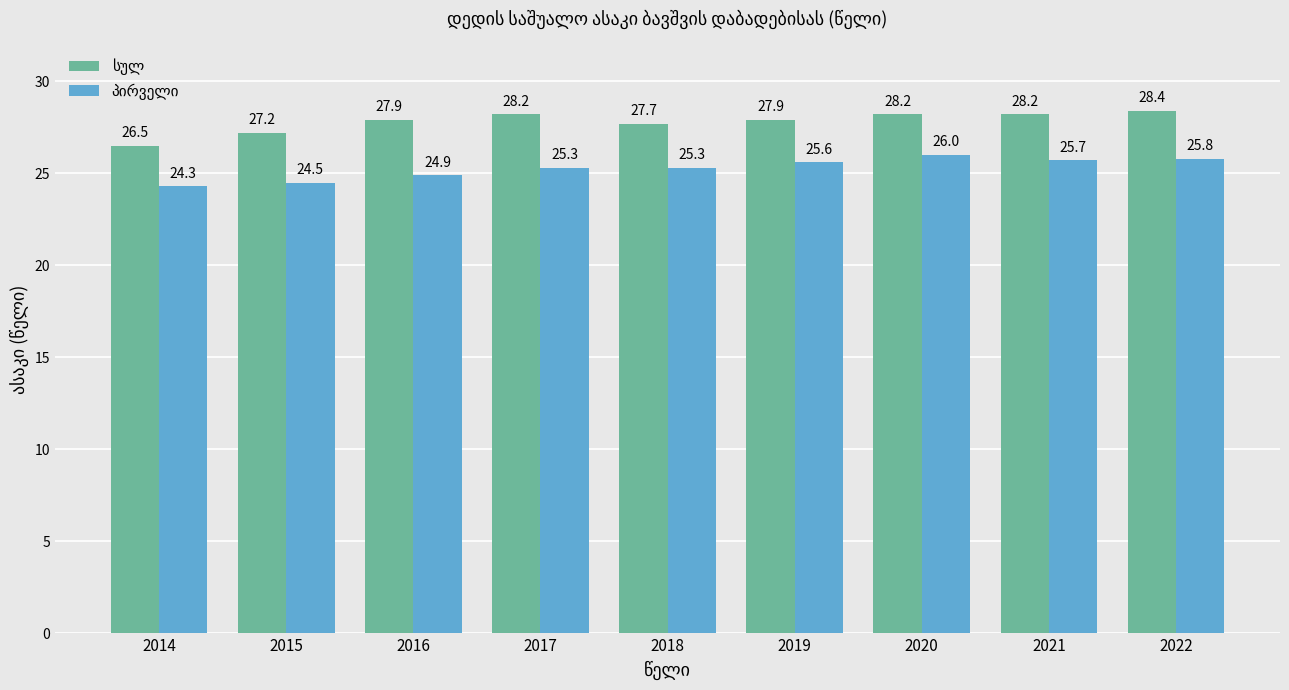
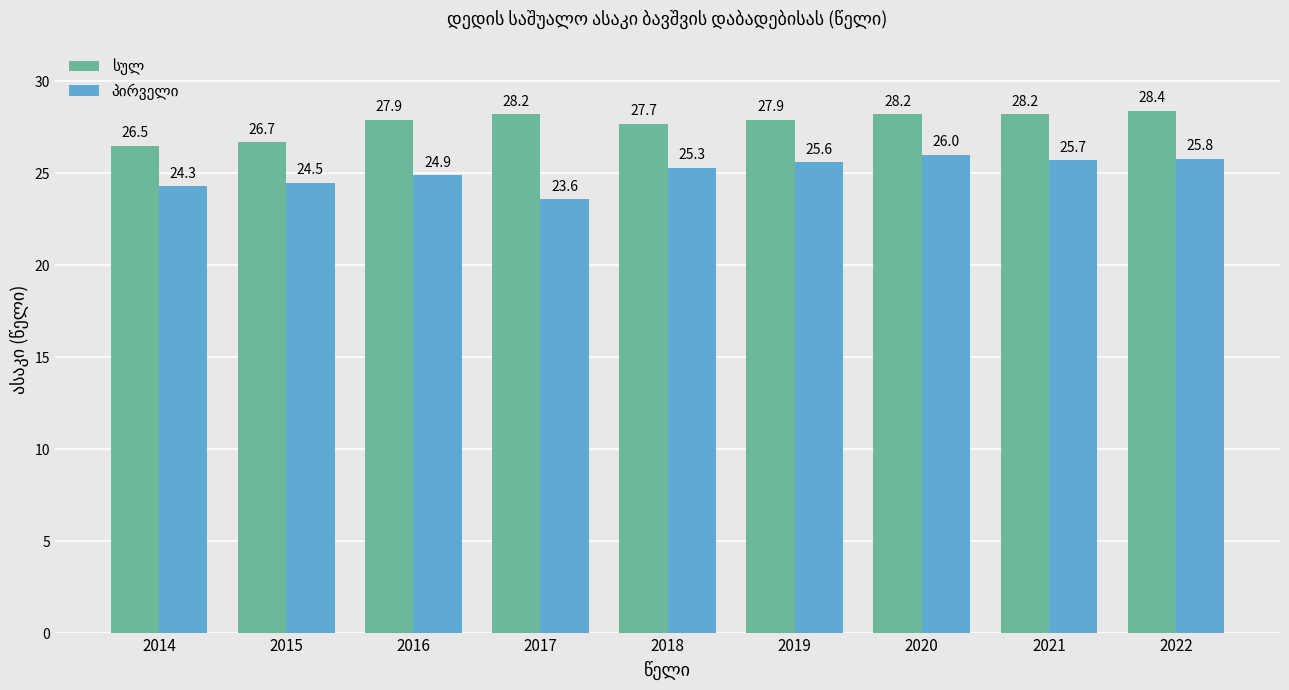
  {
    "სულ": {
      "2014": 26.5,
-     "2015": 27.2,
+     "2015": 26.7,
      "2016": 27.9,
      "2017": 28.2,
      "2018": 27.7,
      "2019": 27.9,
      "2020": 28.2,
      "2021": 28.2,
      "2022": 28.4
    },
    "პირველი": {
      "2014": 24.3,
      "2015": 24.5,
      "2016": 24.9,
-     "2017": 25.3,
+     "2017": 23.6,
      "2018": 25.3,
      "2019": 25.6,
      "2020": 26.0,
      "2021": 25.7,
      "2022": 25.8
    }
  }
